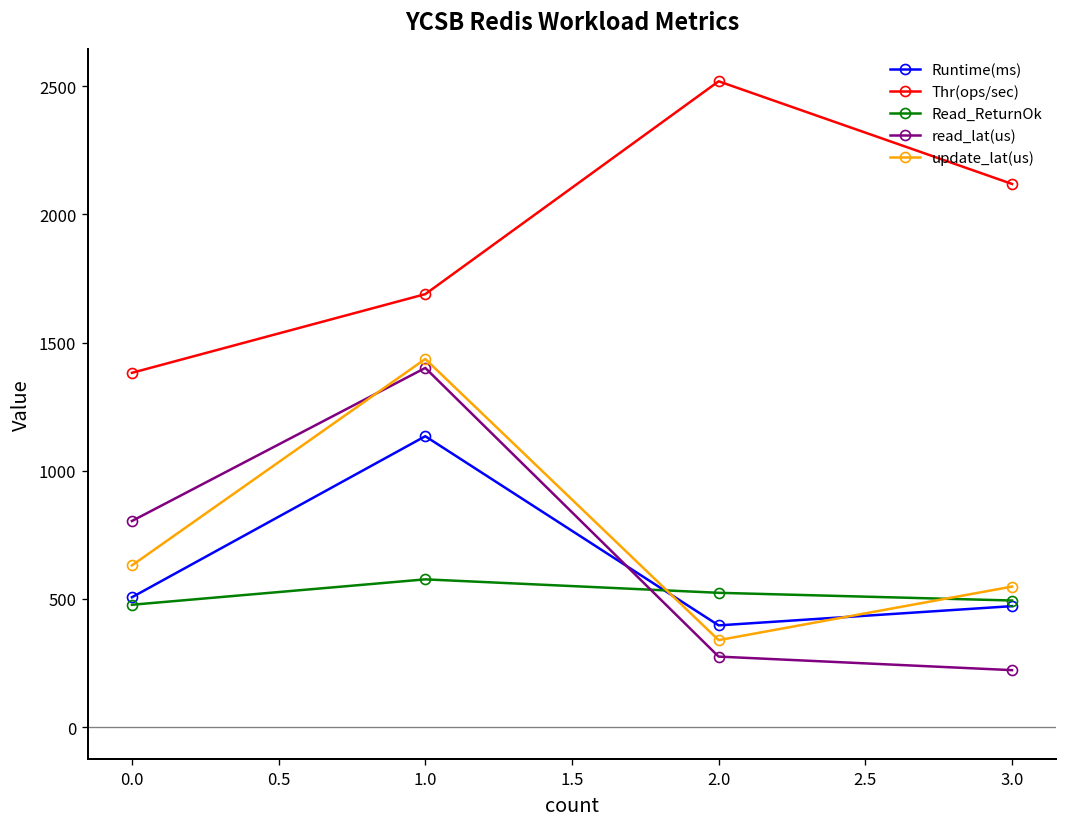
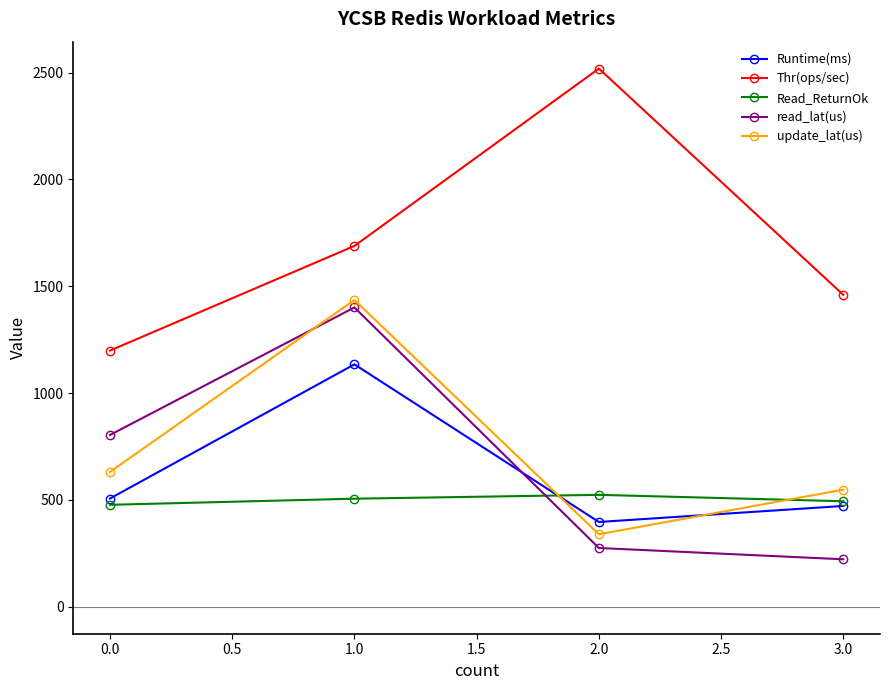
  {
    "Runtime(ms)": {
      "0.0": 510,
      "1.0": 1130,
      "2.0": 400,
      "3.0": 470
    },
    "Thr(ops/sec)": {
-     "0.0": 1380,
+     "0.0": 1200,
      "1.0": 1690,
      "2.0": 2520,
-     "3.0": 2120
+     "3.0": 1460
    },
    "Read_ReturnOk": {
      "0.0": 480,
-     "1.0": 580,
+     "1.0": 510,
      "2.0": 520,
      "3.0": 490
    },
    "read_lat(us)": {
      "0.0": 800,
      "1.0": 1400,
      "2.0": 280,
      "3.0": 220
    },
    "update_lat(us)": {
      "0.0": 630,
      "1.0": 1440,
      "2.0": 340,
      "3.0": 550
    }
  }
